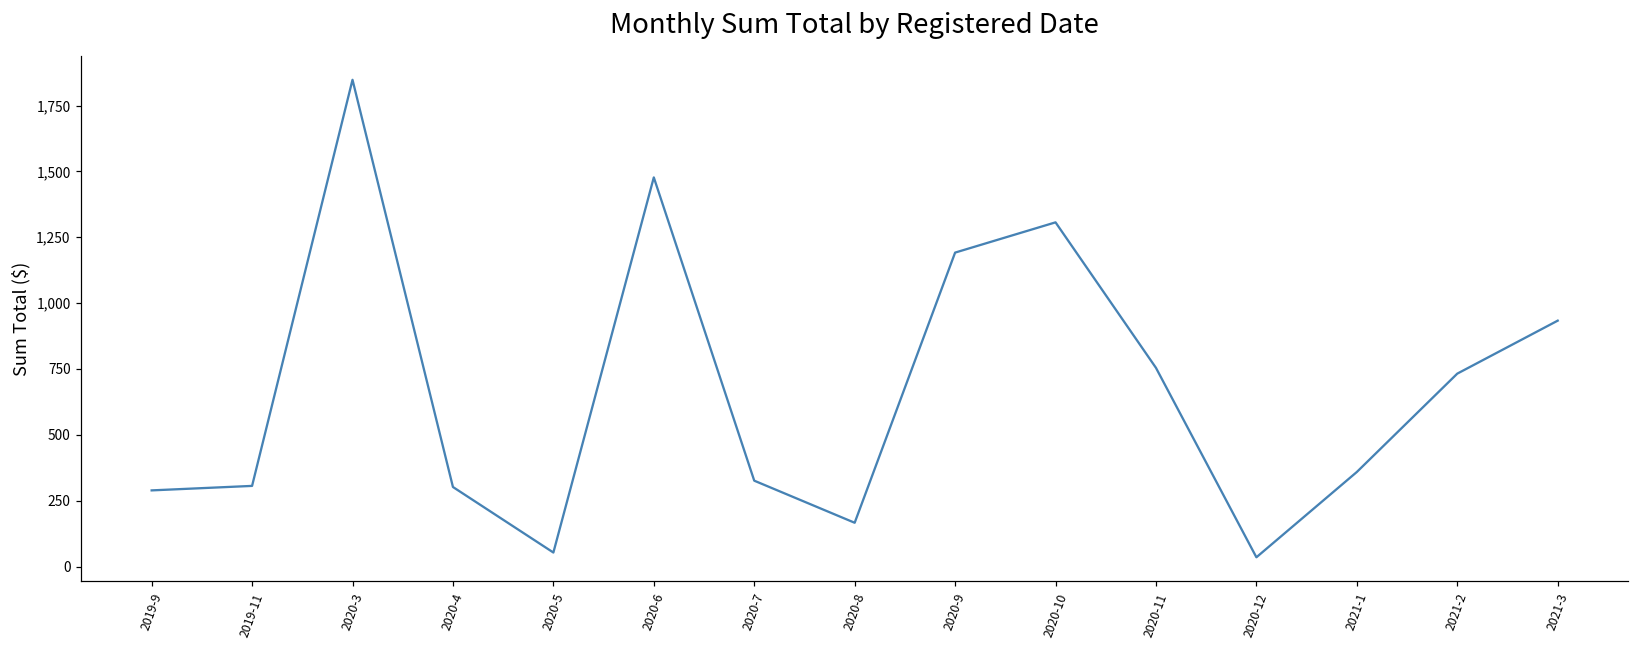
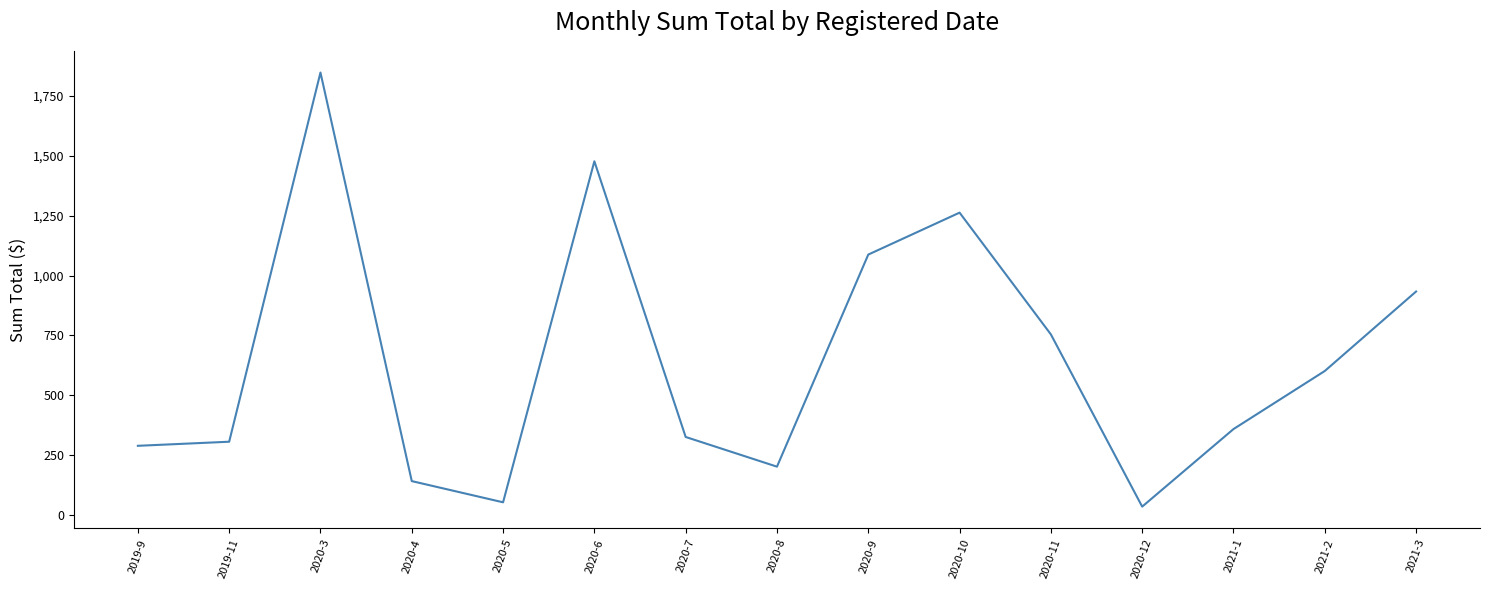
  {
    "2019-9": "290",
    "2019-11": "310",
    "2020-3": "1,850",
-   "2020-4": "300",
+   "2020-4": "140",
    "2020-5": "50",
    "2020-6": "1,480",
    "2020-7": "330",
-   "2020-8": "170",
-   "2020-9": "1,190",
-   "2020-10": "1,310",
+   "2020-8": "200",
+   "2020-9": "1,090",
+   "2020-10": "1,260",
    "2020-11": "750",
    "2020-12": "40",
    "2021-1": "360",
-   "2021-2": "730",
+   "2021-2": "600",
    "2021-3": "930"
  }
